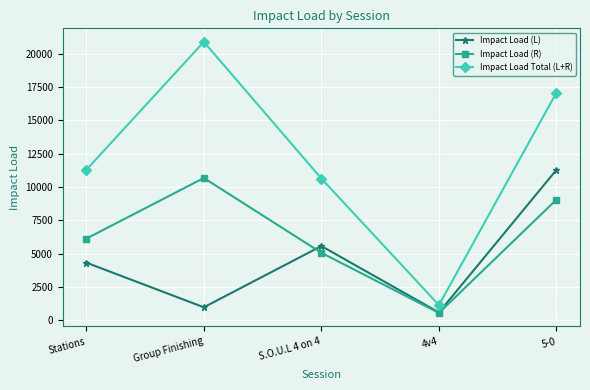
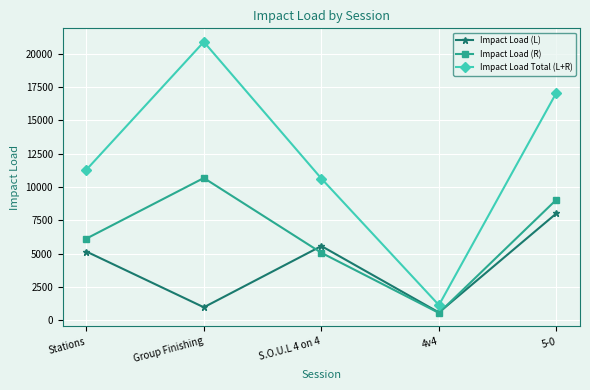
  {
    "Impact Load (L)": {
-     "Stations": 4300,
+     "Stations": 5200,
      "Group Finishing": 1000,
      "S.O.U.L 4 on 4": 5600,
-     "5-0": 11300
+     "5-0": 8000
    }
  }
